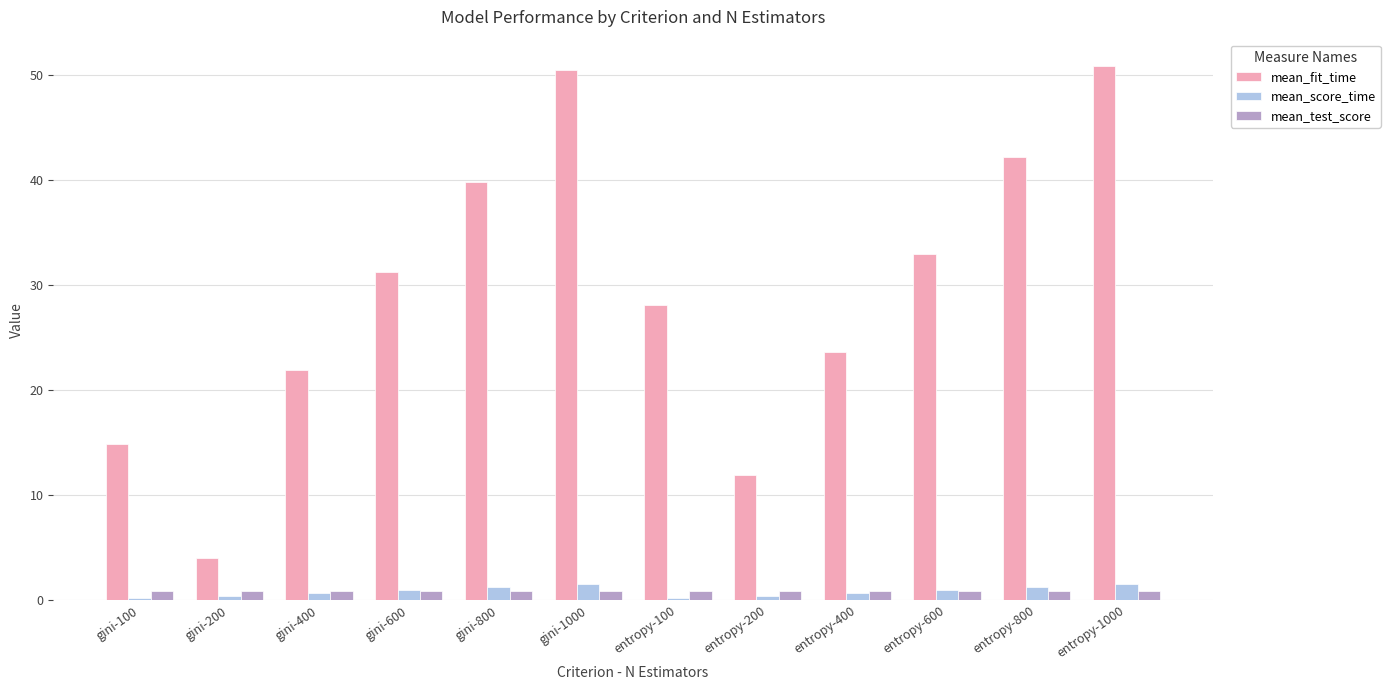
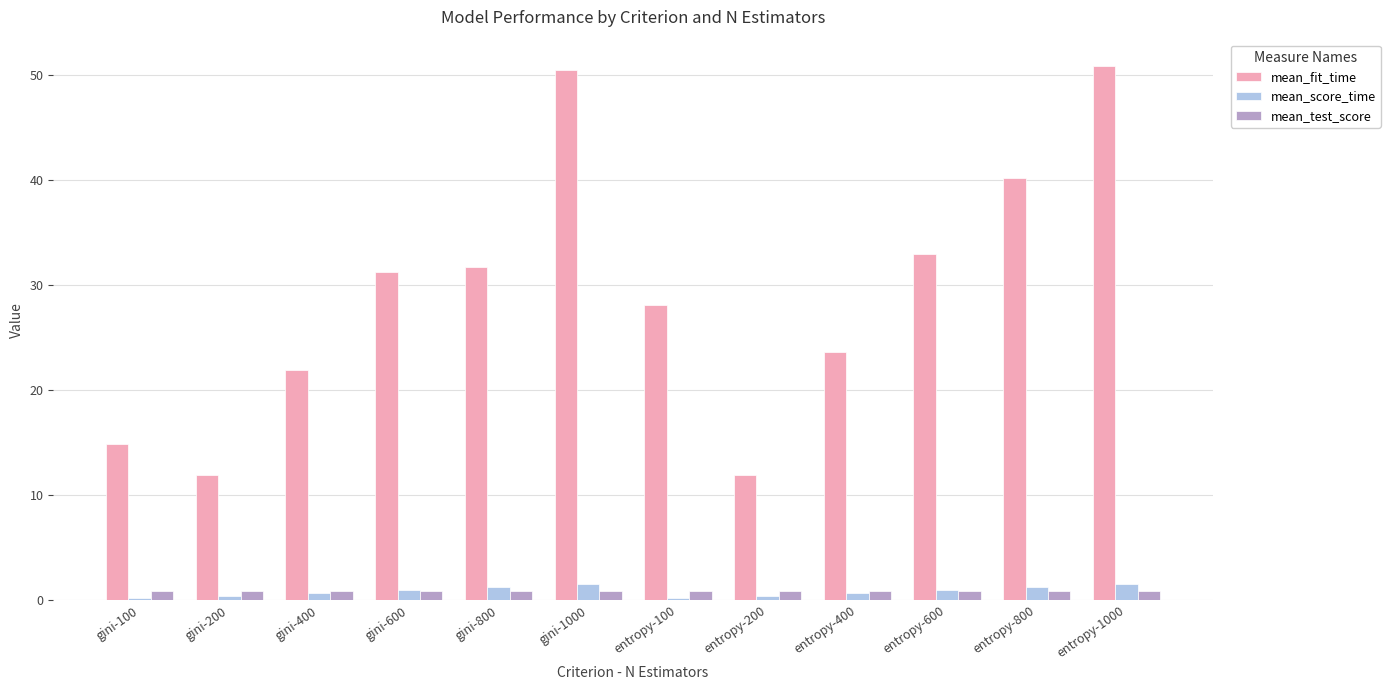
  {
    "mean_fit_time": {
      "gini-100": 14.9,
-     "gini-200": 4.0,
+     "gini-200": 11.9,
      "gini-400": 21.9,
      "gini-600": 31.3,
-     "gini-800": 39.8,
+     "gini-800": 31.7,
      "gini-1000": 50.4,
      "entropy-100": 28.1,
      "entropy-200": 11.9,
      "entropy-400": 23.7,
      "entropy-600": 33.0,
-     "entropy-800": 42.2,
+     "entropy-800": 40.2,
      "entropy-1000": 50.8
    }
  }
